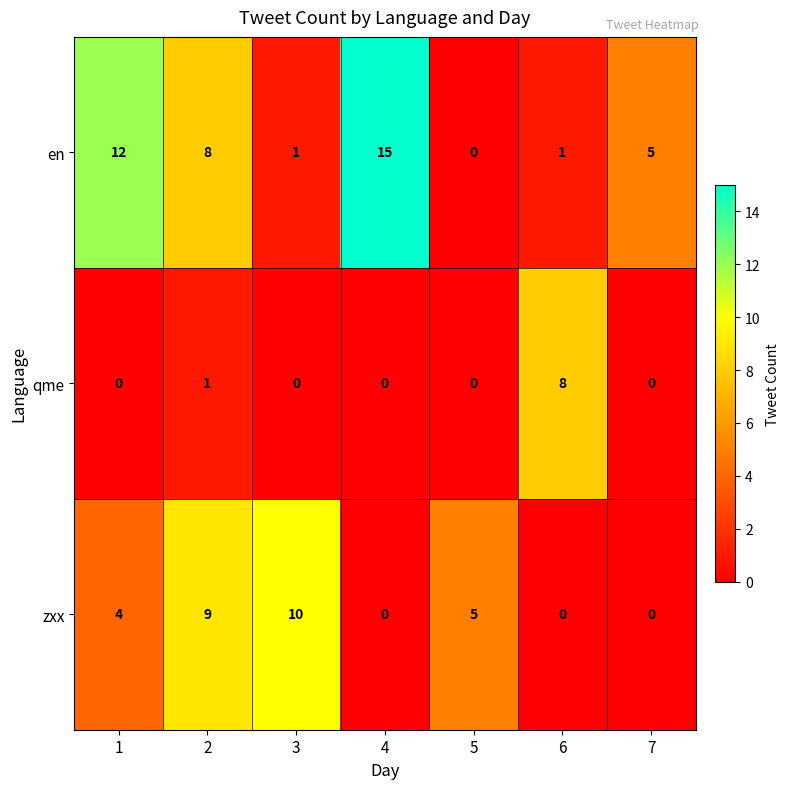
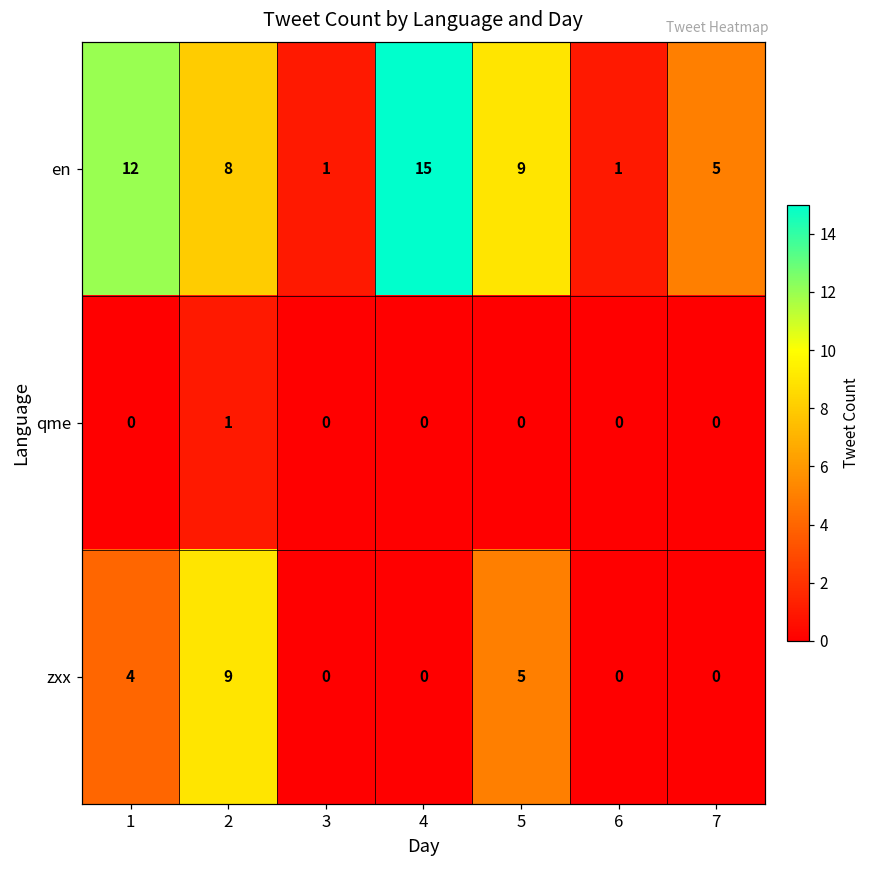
  {
    "en": {
      "1": 12,
      "2": 8,
      "3": 1,
      "4": 15,
-     "5": 0,
+     "5": 9,
      "6": 1,
      "7": 5
    },
    "qme": {
      "1": 0,
      "2": 1,
      "3": 0,
      "4": 0,
      "5": 0,
-     "6": 8,
+     "6": 0,
      "7": 0
    },
    "zxx": {
      "1": 4,
      "2": 9,
-     "3": 10,
+     "3": 0,
      "4": 0,
      "5": 5,
      "6": 0,
      "7": 0
    }
  }
